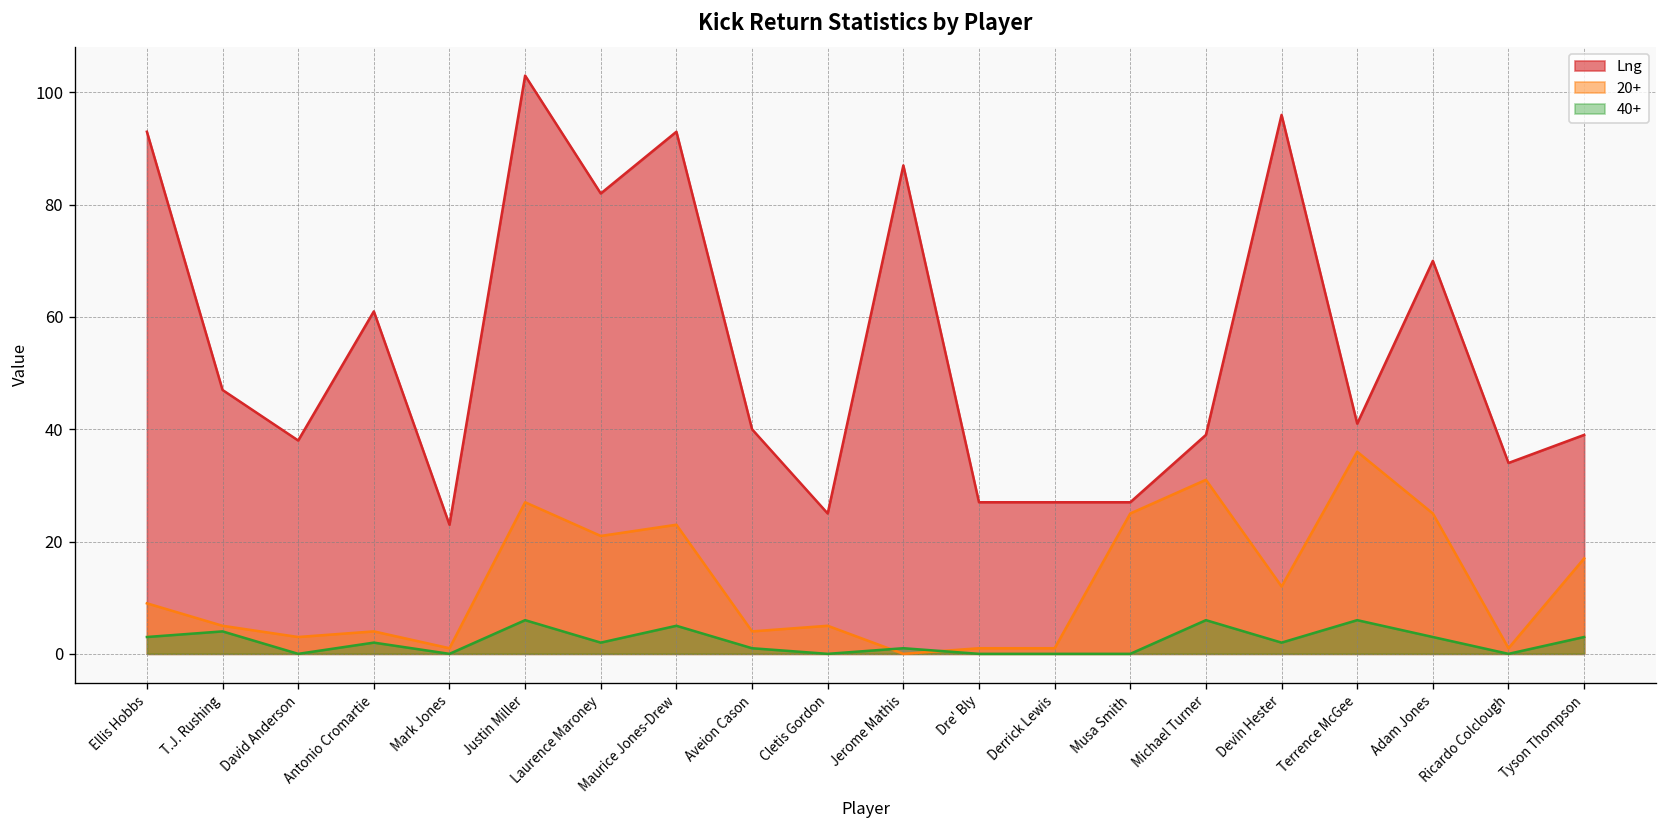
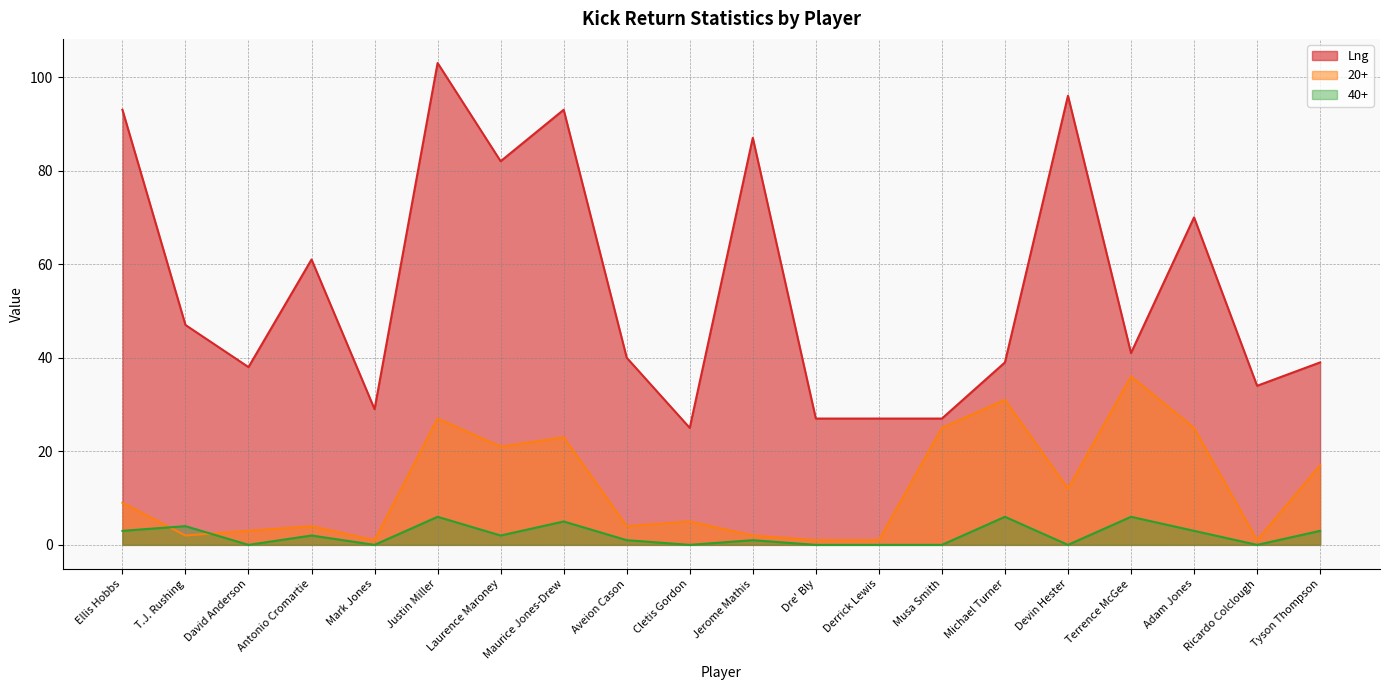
  {
    "Lng": {
      "Ellis Hobbs": 93,
      "T.J. Rushing": 47,
      "David Anderson": 38,
      "Antonio Cromartie": 61,
-     "Mark Jones": 23,
+     "Mark Jones": 29,
      "Justin Miller": 103,
      "Laurence Maroney": 82,
      "Maurice Jones-Drew": 93,
      "Aveion Cason": 40,
      "Cletis Gordon": 25,
      "Jerome Mathis": 87,
      "Dre' Bly": 27,
      "Derrick Lewis": 27,
      "Musa Smith": 27,
      "Michael Turner": 39,
      "Devin Hester": 96,
      "Terrence McGee": 41,
      "Adam Jones": 70,
      "Ricardo Colclough": 34,
      "Tyson Thompson": 39
    },
    "20+": {
      "Ellis Hobbs": 9,
-     "T.J. Rushing": 5,
+     "T.J. Rushing": 2,
      "David Anderson": 3,
      "Antonio Cromartie": 4,
      "Mark Jones": 1,
      "Justin Miller": 27,
      "Laurence Maroney": 21,
      "Maurice Jones-Drew": 23,
      "Aveion Cason": 4,
      "Cletis Gordon": 5,
-     "Jerome Mathis": 0,
+     "Jerome Mathis": 2,
      "Dre' Bly": 1,
      "Derrick Lewis": 1,
      "Musa Smith": 25,
      "Michael Turner": 31,
      "Devin Hester": 12,
      "Terrence McGee": 36,
      "Adam Jones": 25,
      "Ricardo Colclough": 1,
      "Tyson Thompson": 17
    },
    "40+": {
      "Ellis Hobbs": 3,
      "T.J. Rushing": 4,
      "David Anderson": 0,
      "Antonio Cromartie": 2,
      "Mark Jones": 0,
      "Justin Miller": 6,
      "Laurence Maroney": 2,
      "Maurice Jones-Drew": 5,
      "Aveion Cason": 1,
      "Cletis Gordon": 0,
      "Jerome Mathis": 1,
      "Dre' Bly": 0,
      "Derrick Lewis": 0,
      "Musa Smith": 0,
      "Michael Turner": 6,
-     "Devin Hester": 2,
+     "Devin Hester": 0,
      "Terrence McGee": 6,
      "Adam Jones": 3,
      "Ricardo Colclough": 0,
      "Tyson Thompson": 3
    }
  }
